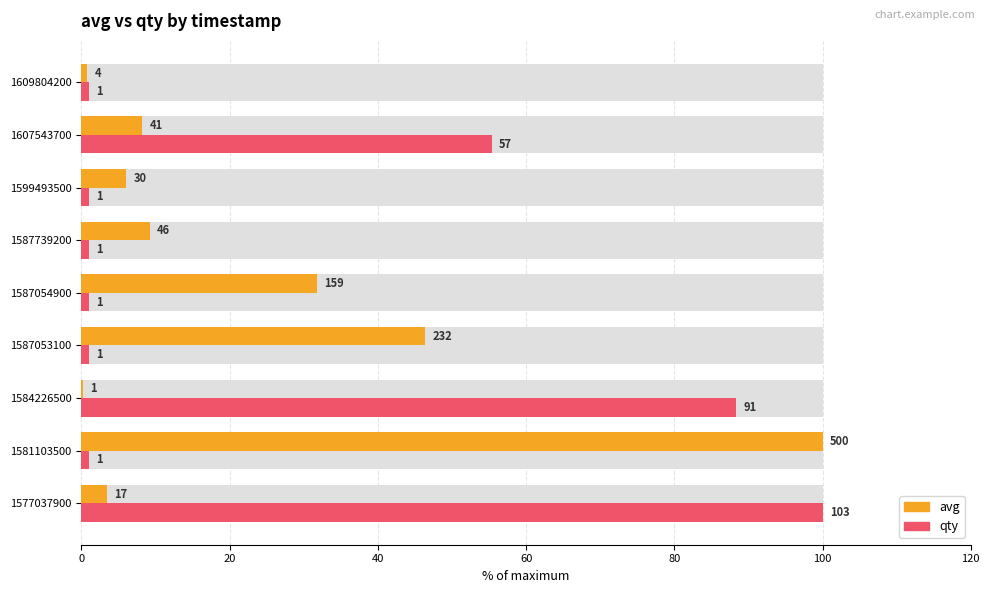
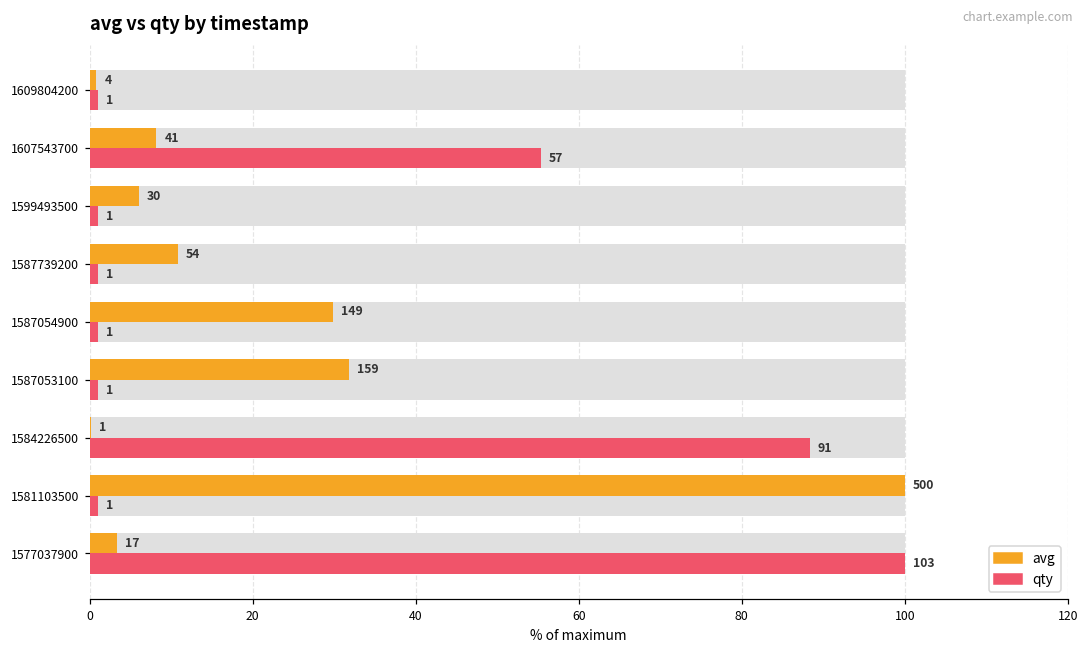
  {
    "avg": {
-     "1587739200": 46,
-     "1587054900": 159,
-     "1587053100": 232
+     "1587739200": 54,
+     "1587054900": 149,
+     "1587053100": 159
    }
  }
